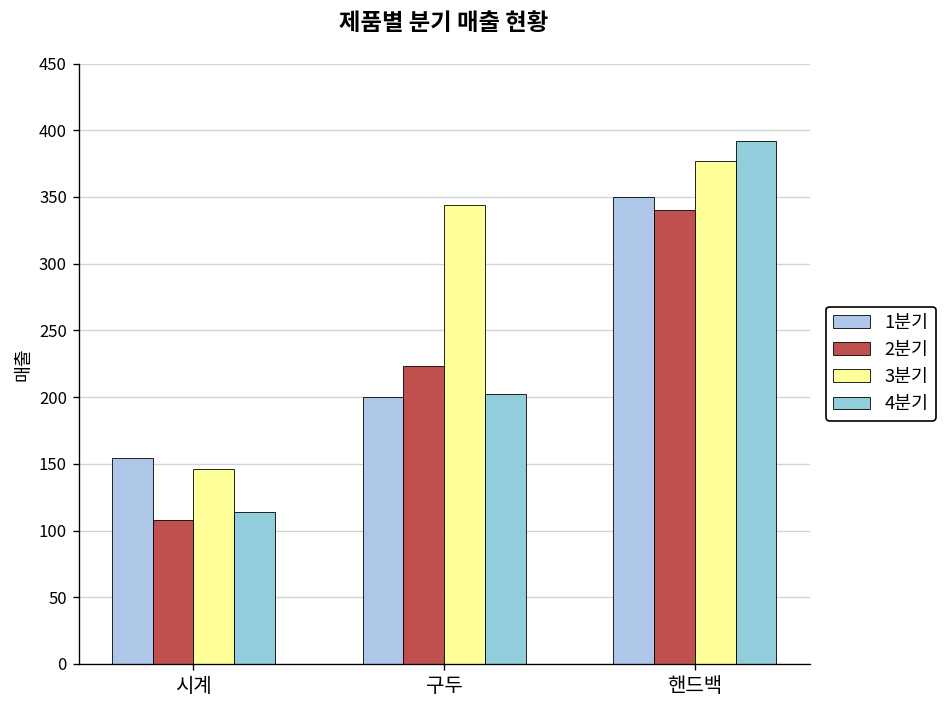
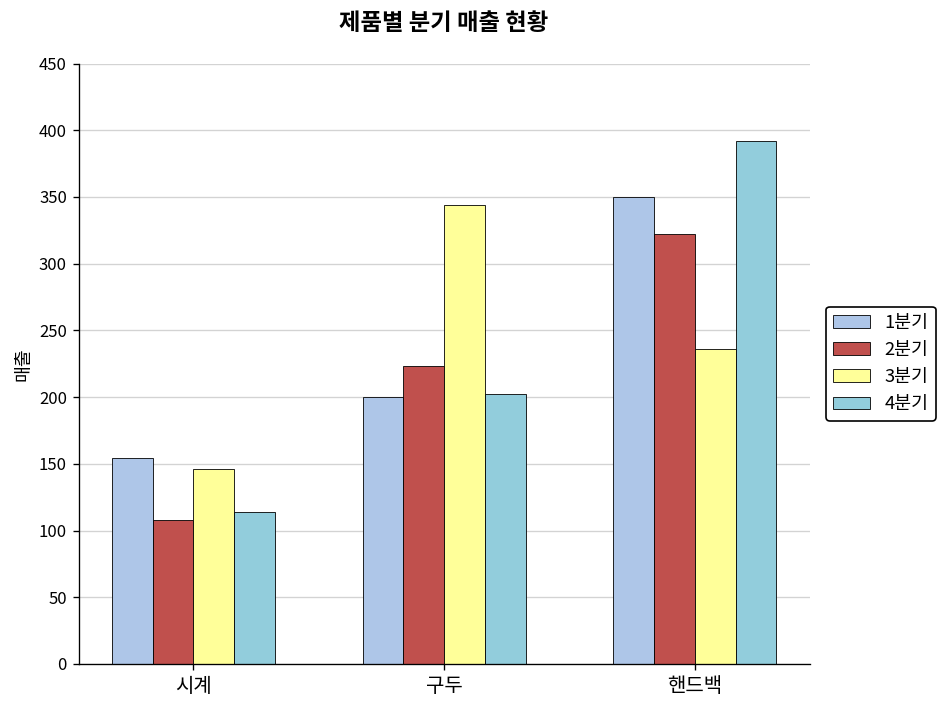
  {
    "2분기": {
      "시계": 108,
      "구두": 223,
-     "핸드백": 340
+     "핸드백": 322
    },
    "3분기": {
      "시계": 146,
      "구두": 344,
-     "핸드백": 377
+     "핸드백": 236
    }
  }
